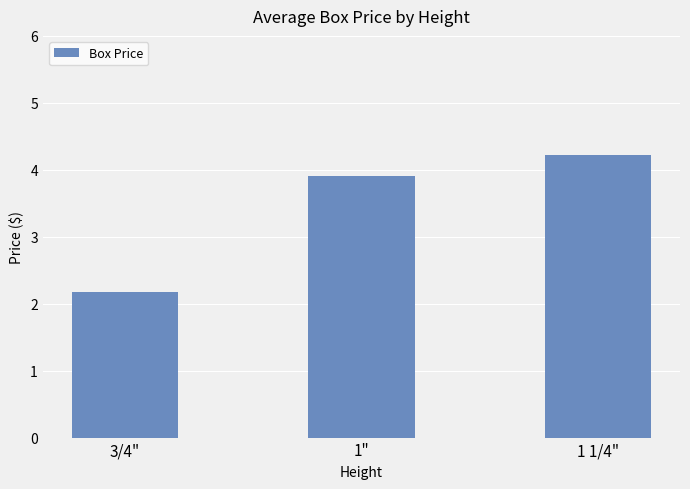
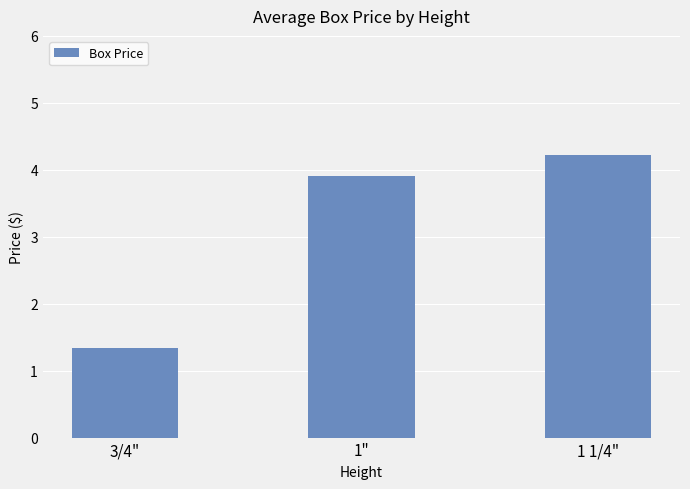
  {
-   "3/4\"": 2.2,
+   "3/4\"": 1.3,
    "1\"": 3.9,
    "1 1/4\"": 4.2
  }
